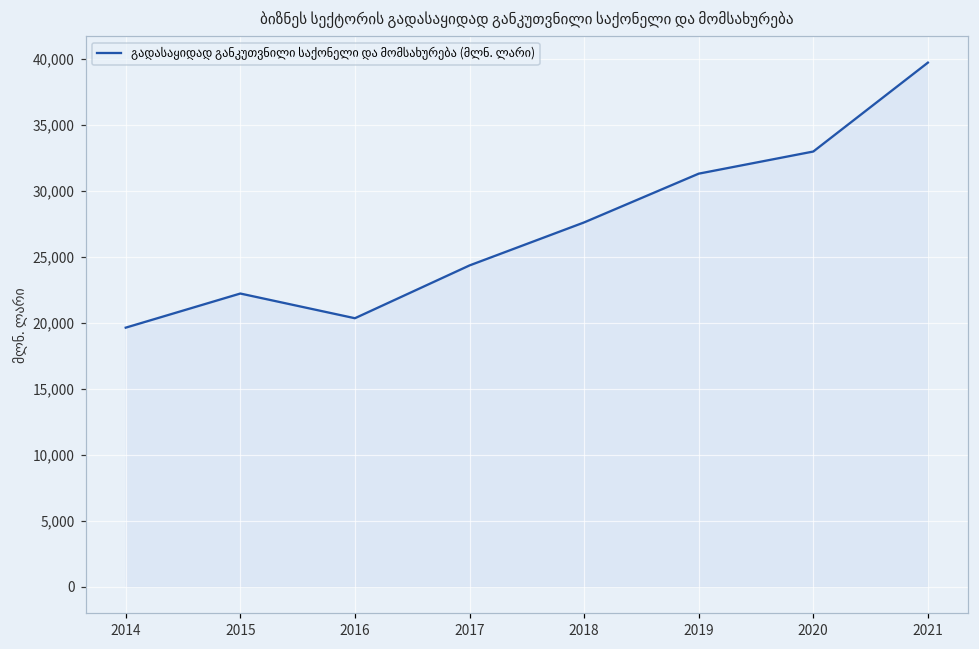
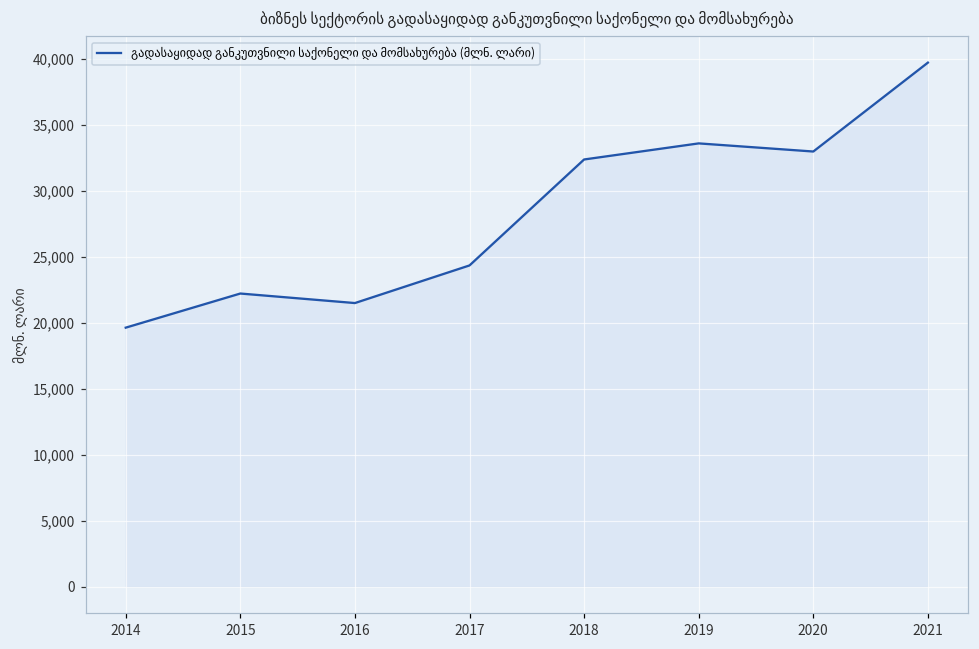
  {
    "2014": "19,600",
    "2015": "22,200",
-   "2016": "20,300",
+   "2016": "21,500",
    "2017": "24,300",
-   "2018": "27,600",
-   "2019": "31,300",
+   "2018": "32,400",
+   "2019": "33,600",
    "2020": "33,000",
    "2021": "39,700"
  }
